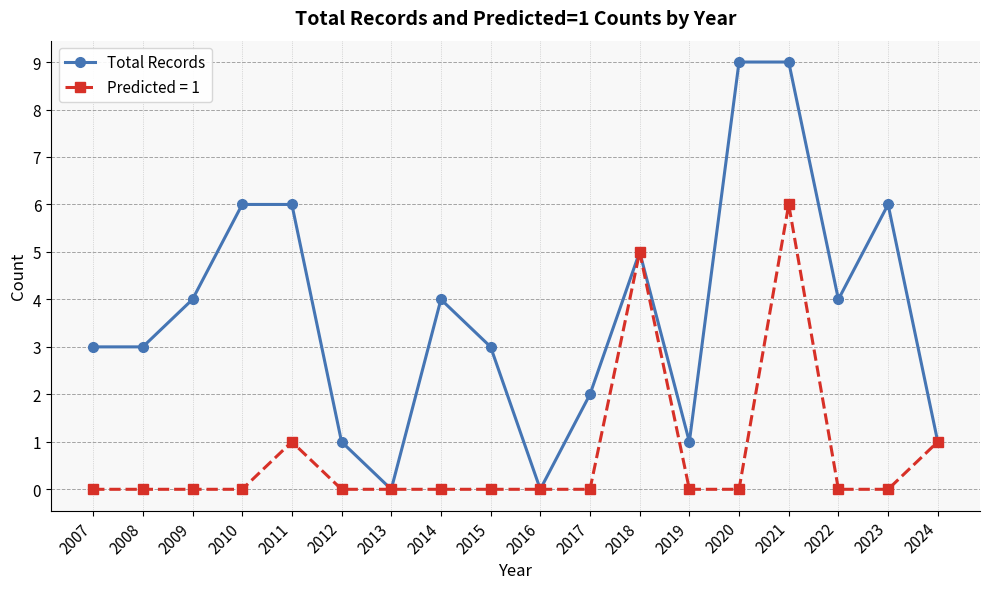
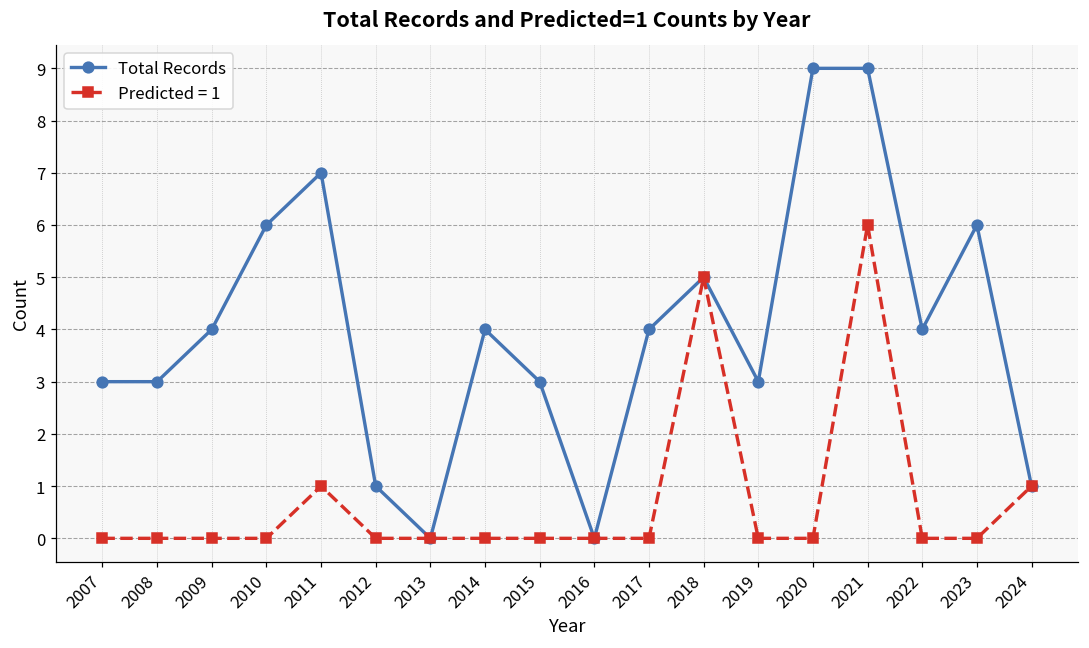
  {
    "Total Records": {
      "2007": 3,
      "2008": 3,
      "2009": 4,
      "2010": 6,
-     "2011": 6,
+     "2011": 7,
      "2012": 1,
      "2014": 4,
      "2015": 3,
-     "2017": 2,
-     "2019": 1,
+     "2017": 4,
+     "2019": 3,
      "2020": 9,
      "2021": 9,
      "2022": 4,
      "2023": 6
    },
    "Predicted = 1": {
      "2007": 0,
      "2008": 0,
      "2009": 0,
      "2010": 0,
      "2011": 1,
      "2012": 0,
      "2014": 0,
      "2015": 0,
      "2017": 0,
      "2019": 0,
      "2020": 0,
      "2021": 6,
      "2022": 0,
      "2023": 0
    }
  }
